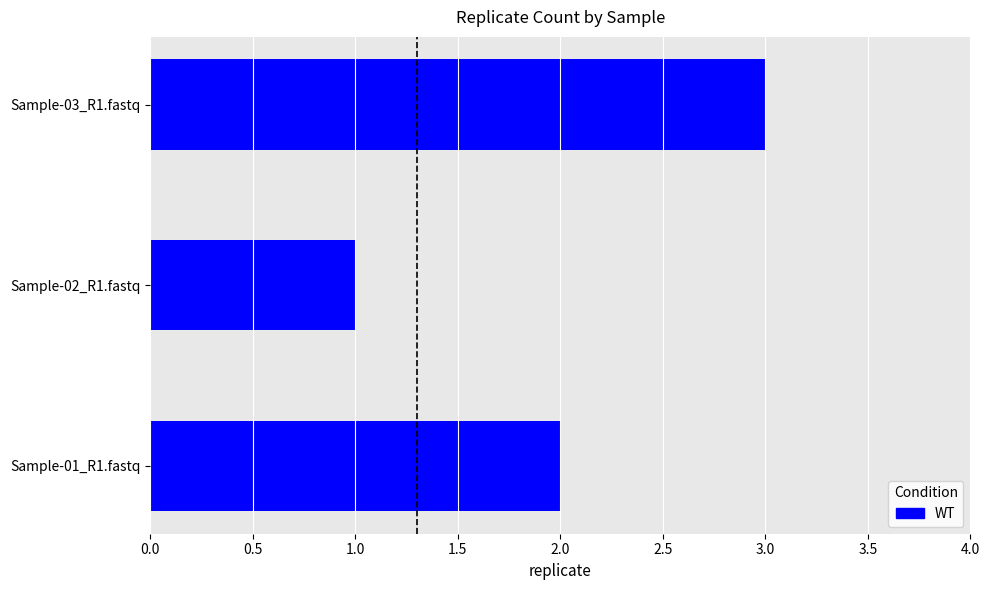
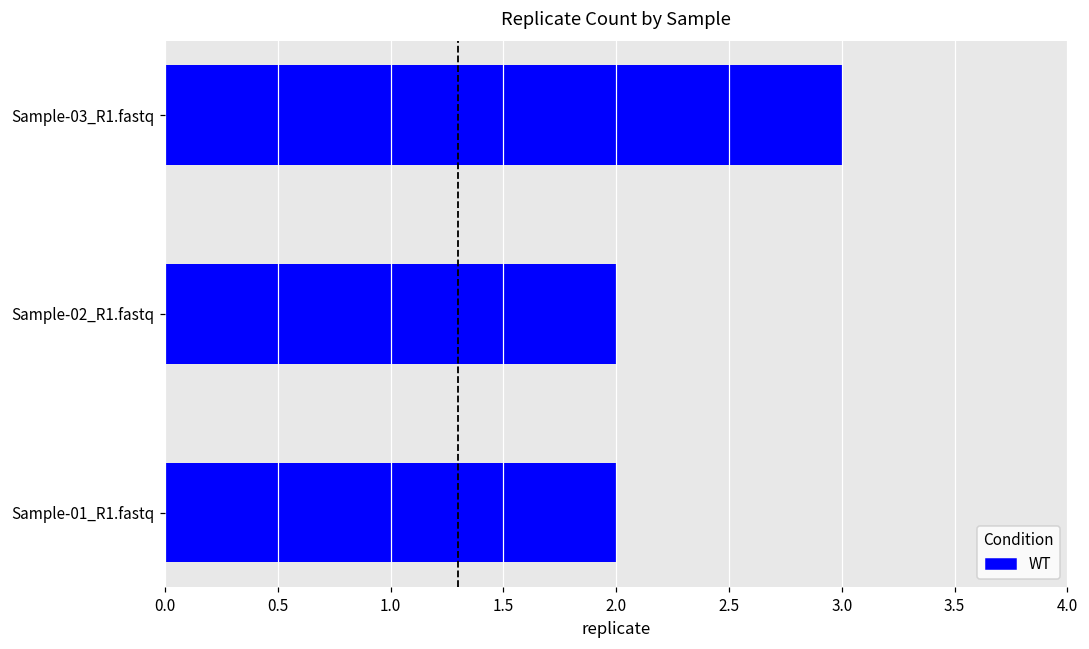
  {
    "Sample-03_R1.fastq": 3,
-   "Sample-02_R1.fastq": 1,
+   "Sample-02_R1.fastq": 2,
    "Sample-01_R1.fastq": 2
  }
